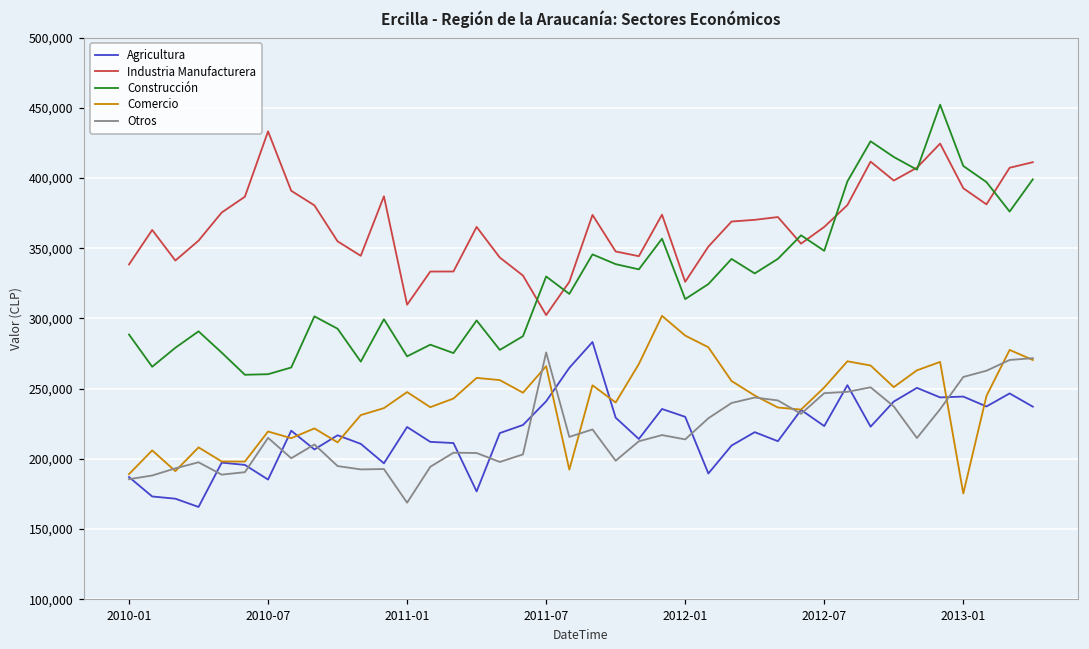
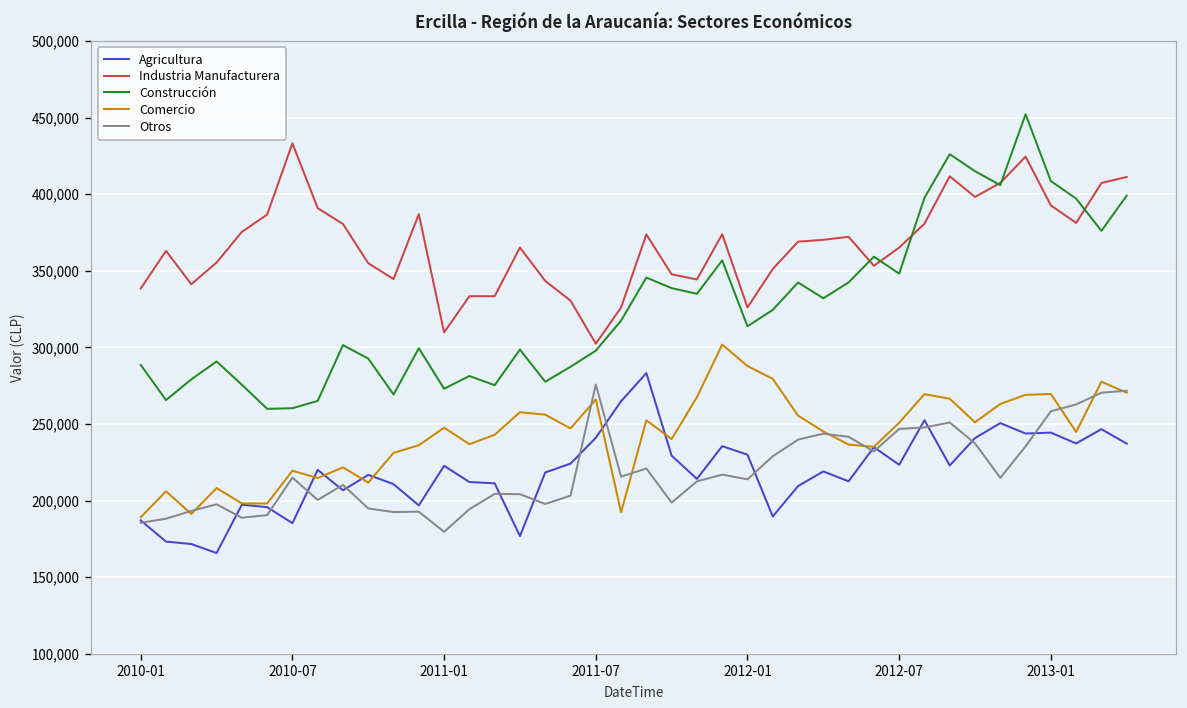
  {
    "Agricultura": {
      "2010-07": "185,000",
      "2011-01": "223,000",
      "2011-07": "241,000",
      "2012-01": "230,000",
      "2012-07": "223,000",
      "2013-01": "244,000"
    },
    "Industria Manufacturera": {
      "2010-01": "338,000",
      "2010-07": "433,000",
      "2011-01": "310,000",
      "2011-07": "302,000",
      "2012-01": "326,000",
      "2012-07": "365,000",
      "2013-01": "393,000"
    },
    "Construcción": {
      "2010-01": "289,000",
      "2010-07": "260,000",
      "2011-01": "273,000",
-     "2011-07": "330,000",
+     "2011-07": "298,000",
      "2012-01": "314,000",
      "2012-07": "348,000",
      "2013-01": "409,000"
    },
    "Comercio": {
      "2010-01": "189,000",
      "2010-07": "219,000",
      "2011-01": "248,000",
      "2011-07": "266,000",
      "2012-01": "288,000",
      "2012-07": "251,000",
-     "2013-01": "175,000"
+     "2013-01": "270,000"
    },
    "Otros": {
      "2010-07": "215,000",
-     "2011-01": "169,000",
+     "2011-01": "180,000",
      "2011-07": "276,000",
      "2012-01": "214,000",
      "2012-07": "247,000",
      "2013-01": "258,000"
    }
  }
